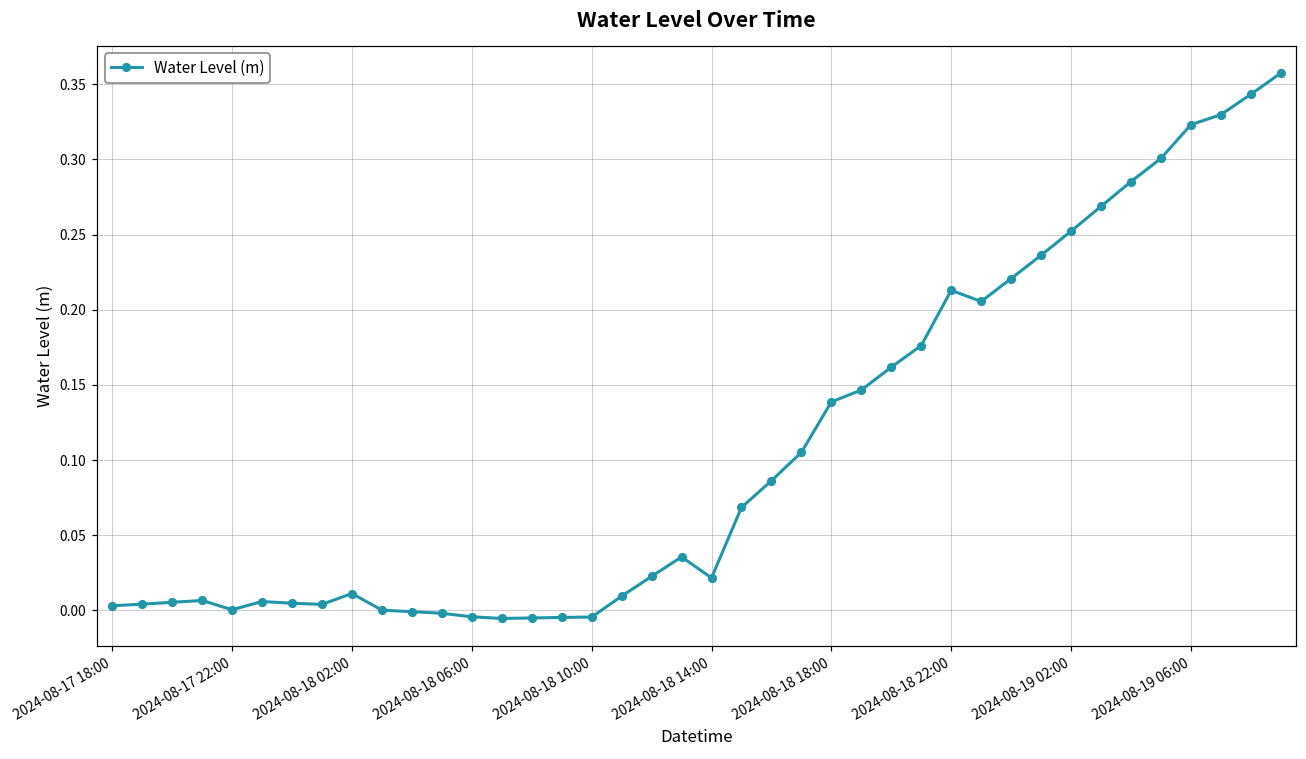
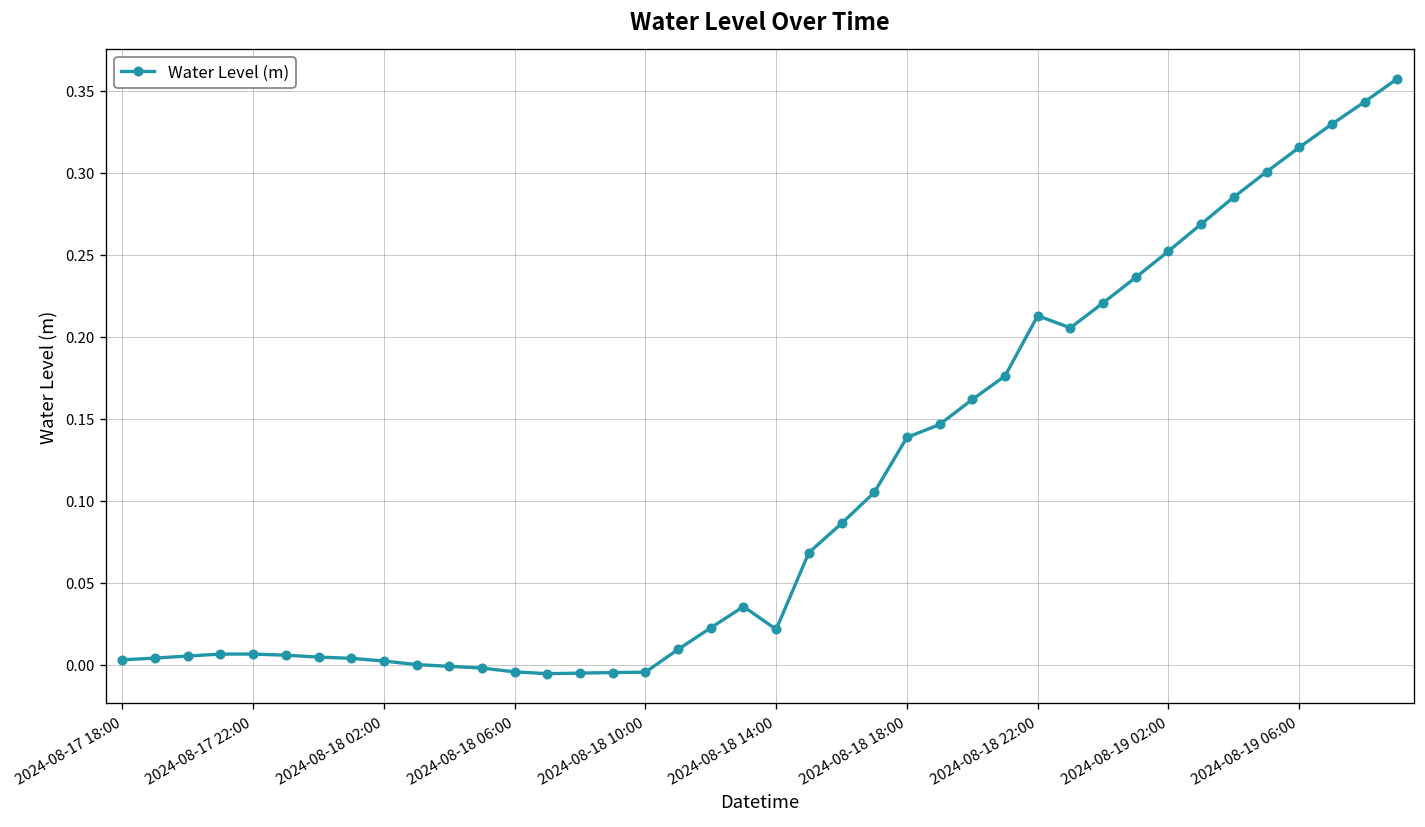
  {
    "2024-08-17 18:00": 0.003,
-   "2024-08-17 22:00": 0.000,
-   "2024-08-18 02:00": 0.011,
+   "2024-08-17 22:00": 0.007,
+   "2024-08-18 02:00": 0.002,
    "2024-08-18 06:00": -0.004,
    "2024-08-18 10:00": -0.004,
    "2024-08-18 14:00": 0.022,
    "2024-08-18 18:00": 0.139,
    "2024-08-18 22:00": 0.213,
    "2024-08-19 02:00": 0.252,
-   "2024-08-19 06:00": 0.323
+   "2024-08-19 06:00": 0.316
  }
